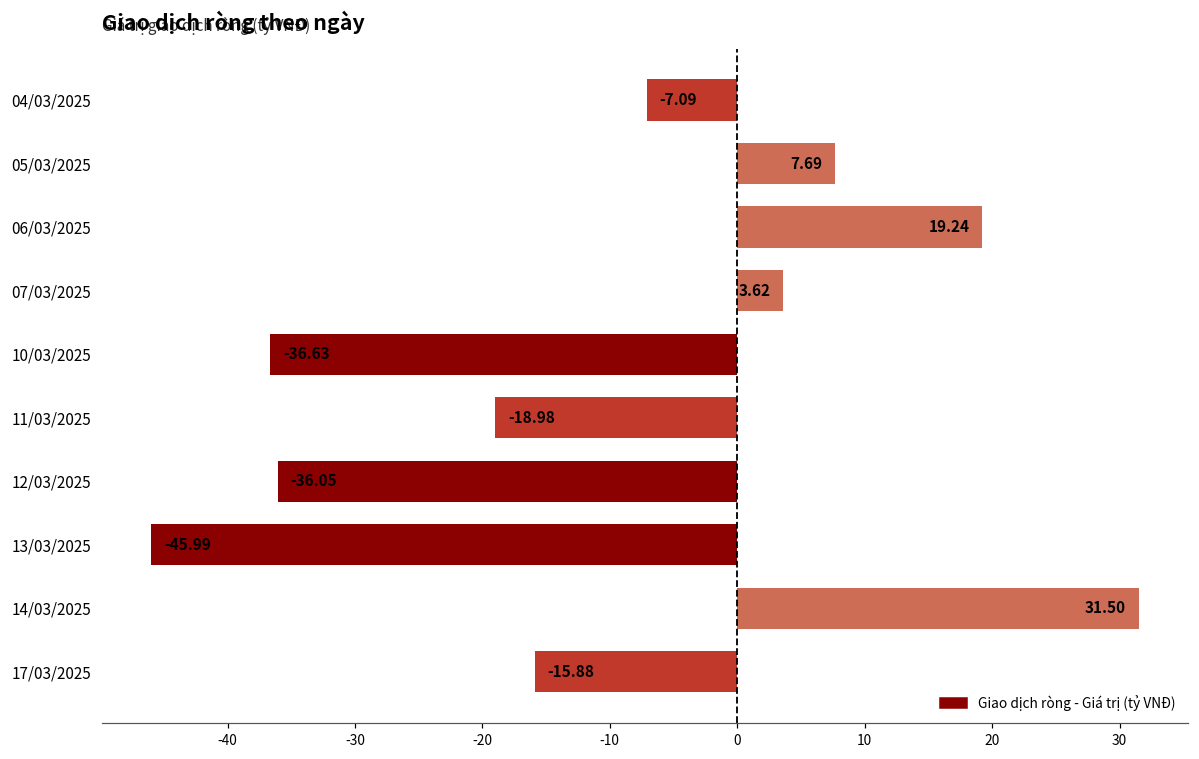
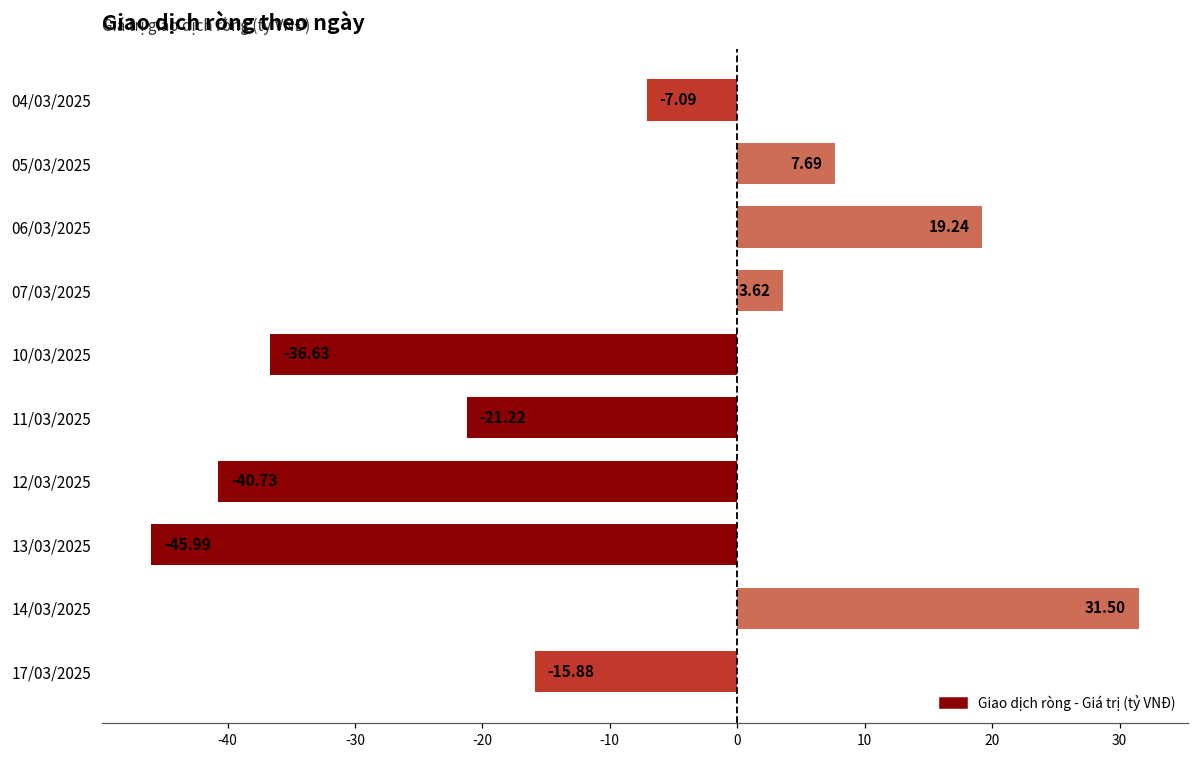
  {
    "04/03/2025": -7.09,
    "05/03/2025": 7.69,
    "06/03/2025": 19.24,
    "07/03/2025": 3.62,
    "10/03/2025": -36.63,
-   "11/03/2025": -18.98,
-   "12/03/2025": -36.05,
+   "11/03/2025": -21.22,
+   "12/03/2025": -40.73,
    "13/03/2025": -45.99,
    "14/03/2025": 31.50,
    "17/03/2025": -15.88
  }
